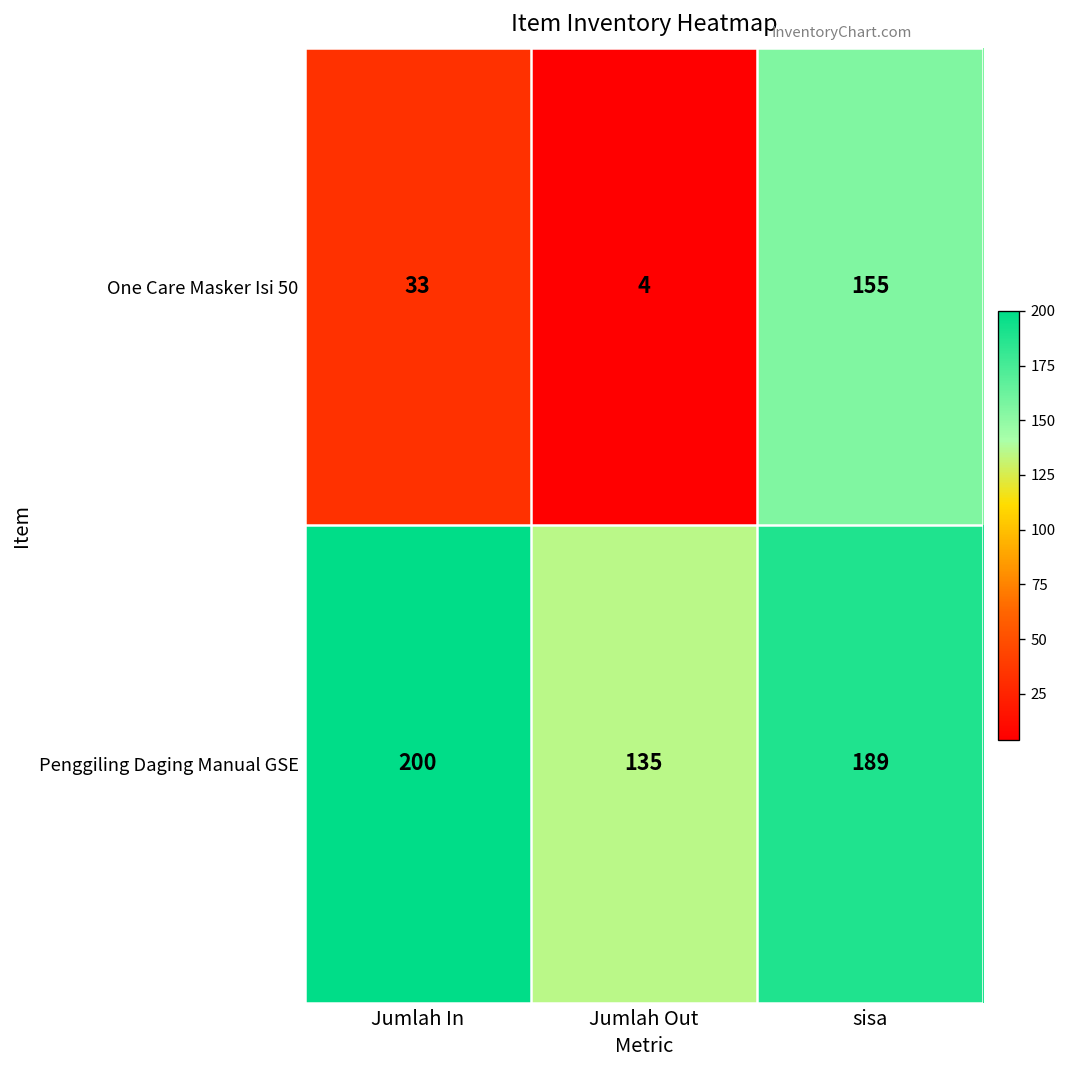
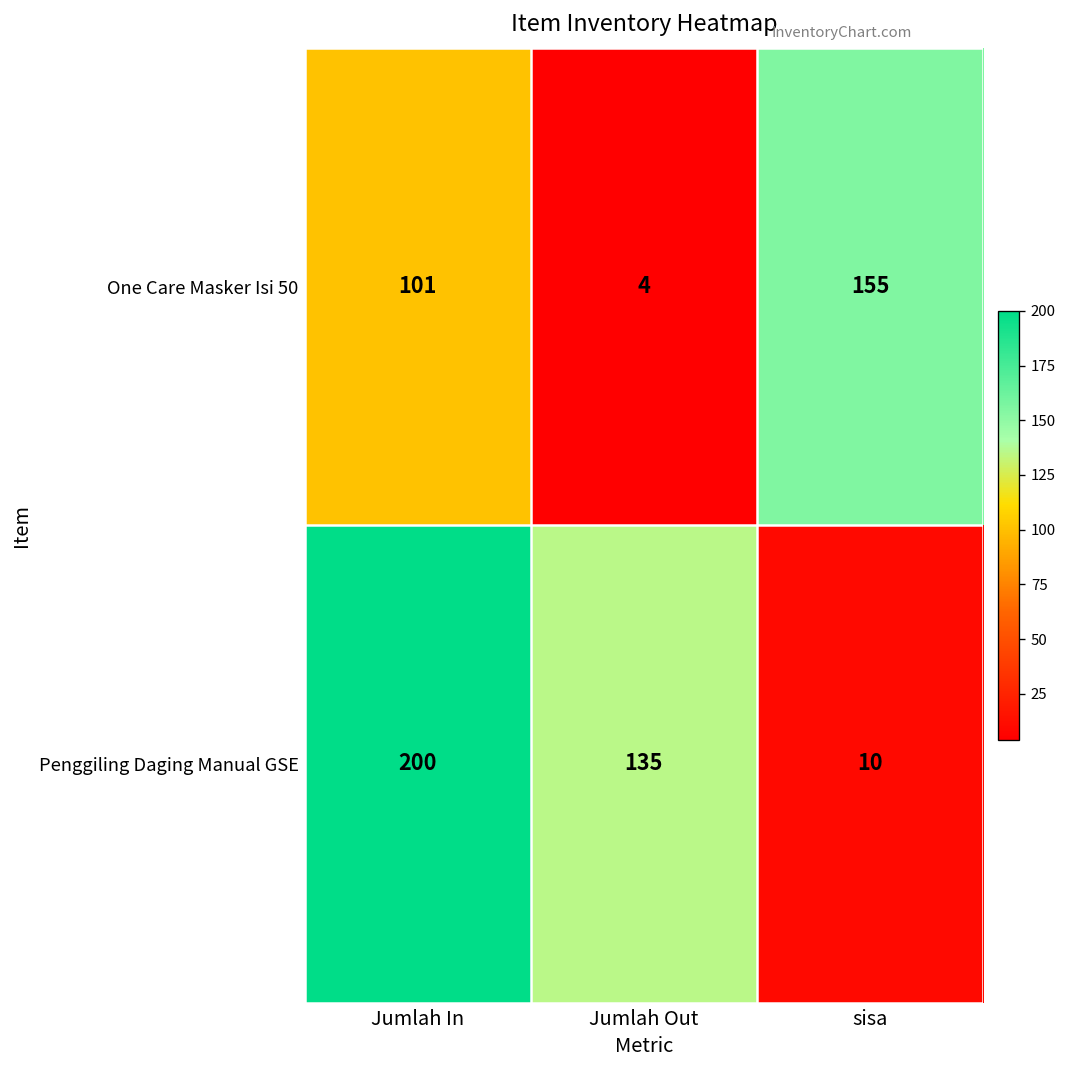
  {
    "One Care Masker Isi 50": {
-     "Jumlah In": 33,
+     "Jumlah In": 101,
      "Jumlah Out": 4,
      "sisa": 155
    },
    "Penggiling Daging Manual GSE": {
      "Jumlah In": 200,
      "Jumlah Out": 135,
-     "sisa": 189
+     "sisa": 10
    }
  }
